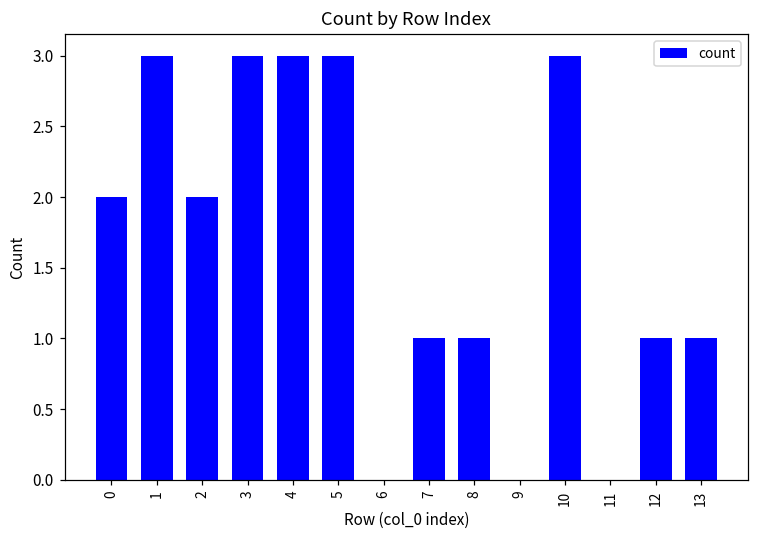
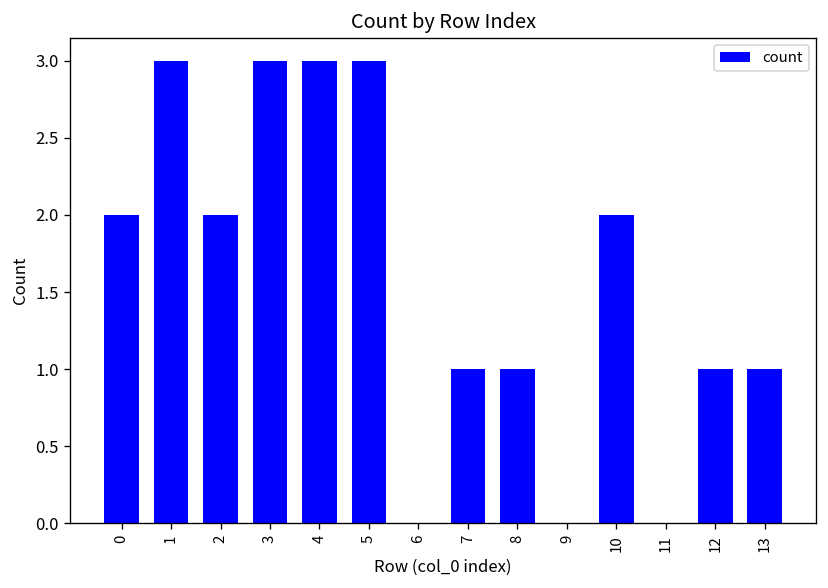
  {
    "0": 2,
    "1": 3,
    "2": 2,
    "3": 3,
    "4": 3,
    "5": 3,
    "6": 0,
    "7": 1,
    "8": 1,
    "9": 0,
-   "10": 3,
+   "10": 2,
    "11": 0,
    "12": 1,
    "13": 1
  }
